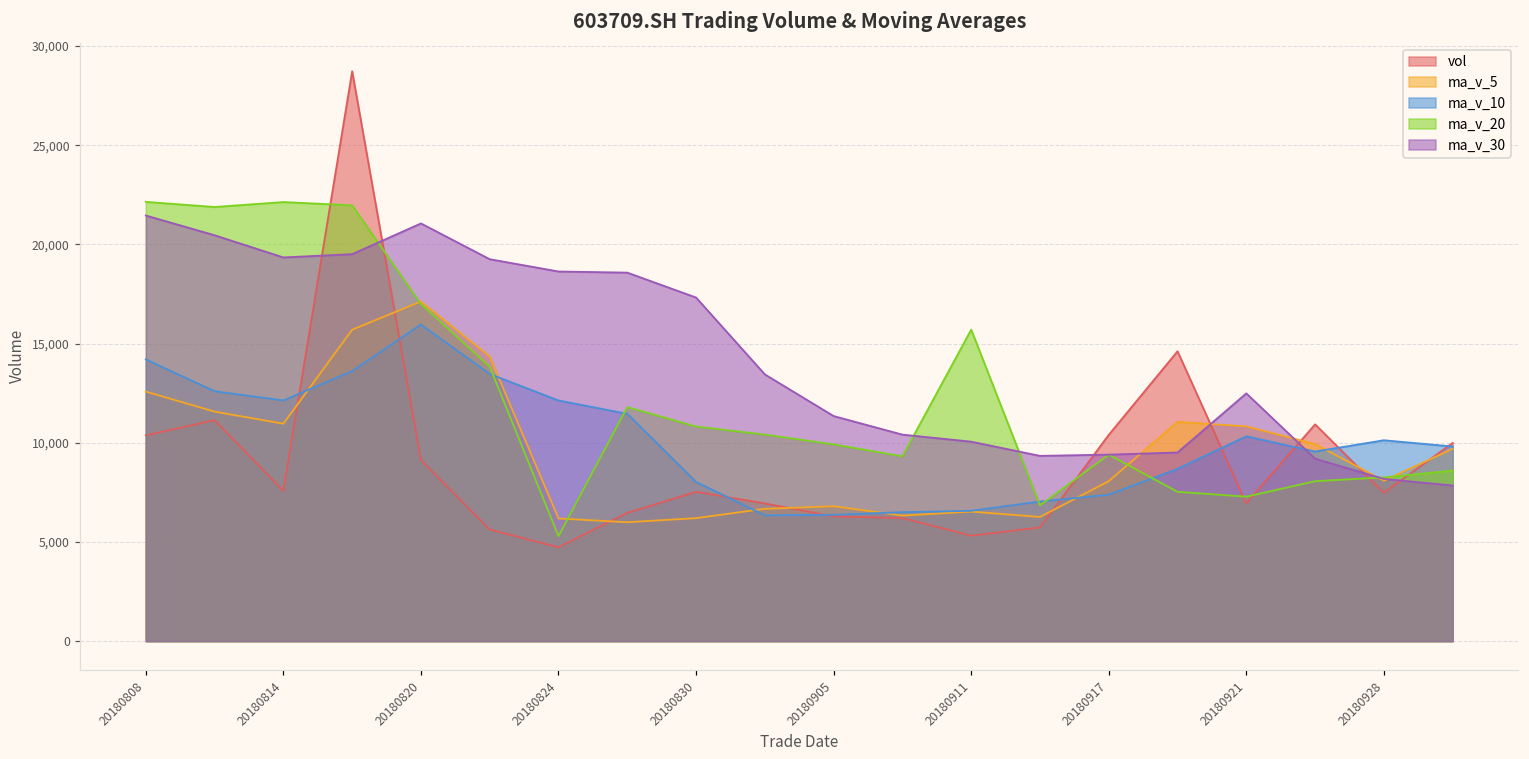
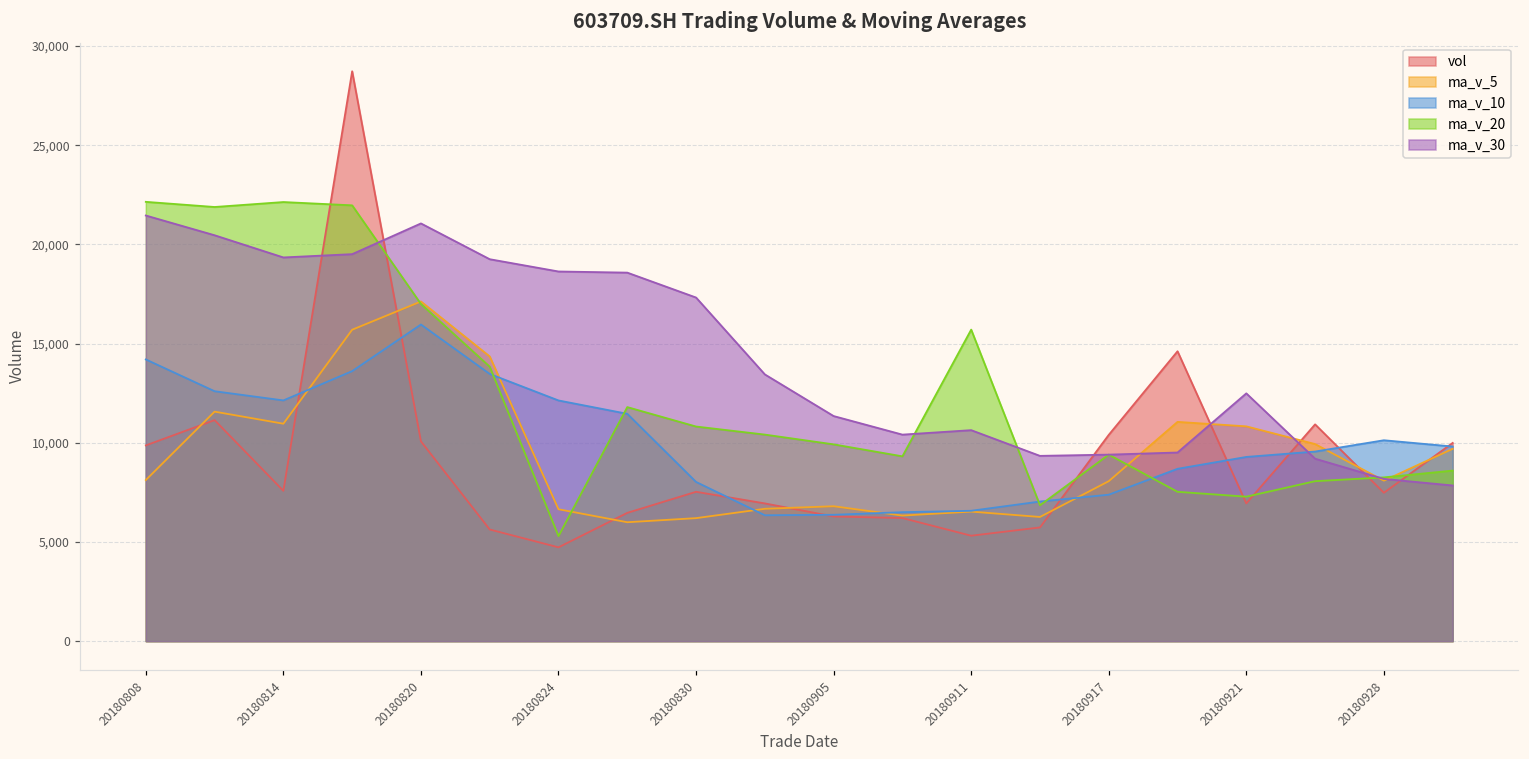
  {
    "vol": {
-     "20180808": "10,400",
+     "20180808": "9,900",
      "20180814": "7,600",
-     "20180820": "9,100",
+     "20180820": "10,100",
      "20180824": "4,700",
      "20180830": "7,500",
      "20180911": "5,300",
      "20180917": "10,400",
      "20180921": "6,900",
      "20180928": "7,500"
    },
    "ma_v_5": {
-     "20180808": "12,600",
+     "20180808": "8,100",
      "20180814": "11,000",
-     "20180824": "6,200",
+     "20180824": "6,600",
      "20180830": "6,200",
      "20180905": "6,800",
      "20180917": "8,100",
      "20180921": "10,800"
    },
    "ma_v_10": {
      "20180808": "14,200",
      "20180814": "12,100",
      "20180820": "16,000",
      "20180824": "12,100",
      "20180830": "8,000",
      "20180917": "7,400",
-     "20180921": "10,300",
+     "20180921": "9,300",
      "20180928": "10,100"
    },
    "ma_v_20": {
      "20180808": "22,100",
      "20180814": "22,100",
      "20180824": "5,300",
      "20180830": "10,800",
      "20180905": "9,900",
      "20180911": "15,700",
      "20180921": "7,300"
    },
    "ma_v_30": {
      "20180808": "21,500",
      "20180814": "19,300",
      "20180820": "21,100",
      "20180824": "18,600",
      "20180830": "17,300",
      "20180905": "11,300",
-     "20180911": "10,100",
+     "20180911": "10,600",
      "20180921": "12,500"
    }
  }
